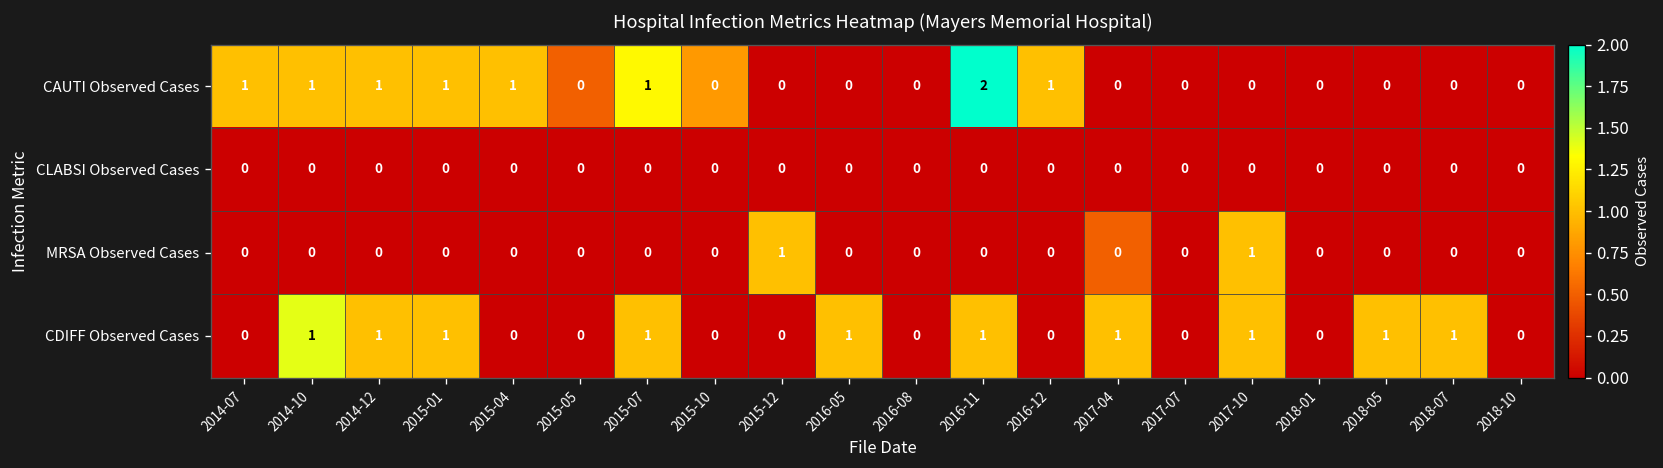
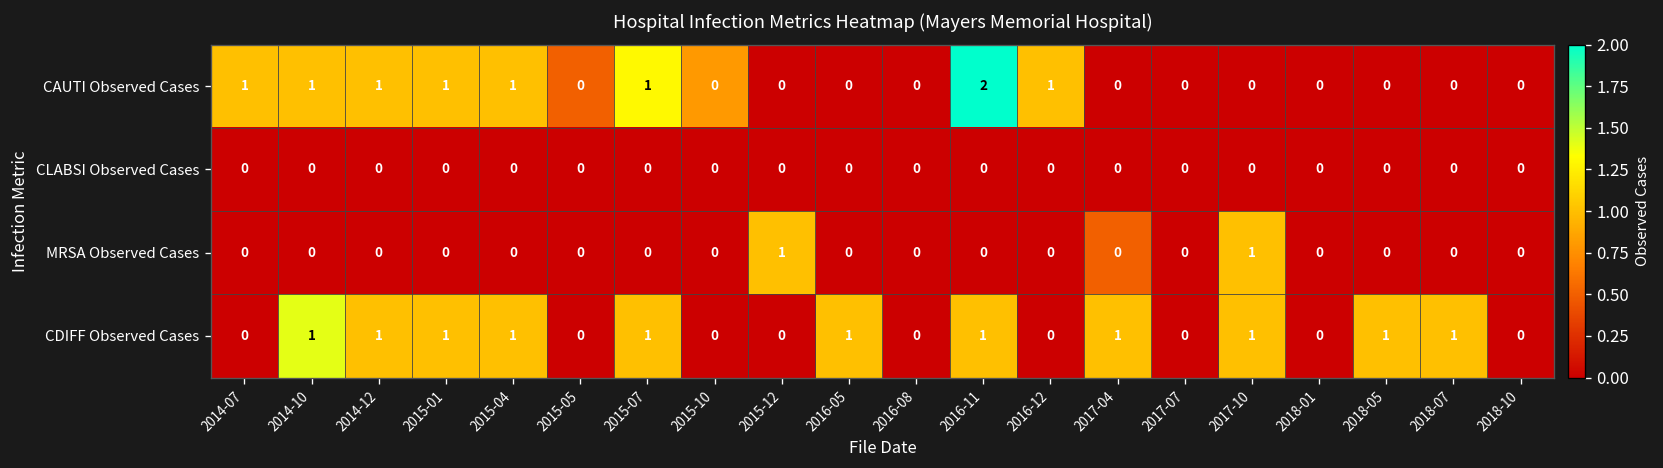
  {
    "CAUTI Observed Cases": {
      "2014-07": 1,
      "2014-10": 1,
      "2014-12": 1,
      "2015-01": 1,
      "2015-04": 1,
      "2015-05": 0,
      "2015-07": 1,
      "2015-10": 0,
      "2015-12": 0,
      "2016-05": 0,
      "2016-08": 0,
      "2016-11": 2,
      "2016-12": 1,
      "2017-04": 0,
      "2017-07": 0,
      "2017-10": 0,
      "2018-01": 0,
      "2018-05": 0,
      "2018-07": 0,
      "2018-10": 0
    },
    "CLABSI Observed Cases": {
      "2014-07": 0,
      "2014-10": 0,
      "2014-12": 0,
      "2015-01": 0,
      "2015-04": 0,
      "2015-05": 0,
      "2015-07": 0,
      "2015-10": 0,
      "2015-12": 0,
      "2016-05": 0,
      "2016-08": 0,
      "2016-11": 0,
      "2016-12": 0,
      "2017-04": 0,
      "2017-07": 0,
      "2017-10": 0,
      "2018-01": 0,
      "2018-05": 0,
      "2018-07": 0,
      "2018-10": 0
    },
    "MRSA Observed Cases": {
      "2014-07": 0,
      "2014-10": 0,
      "2014-12": 0,
      "2015-01": 0,
      "2015-04": 0,
      "2015-05": 0,
      "2015-07": 0,
      "2015-10": 0,
      "2015-12": 1,
      "2016-05": 0,
      "2016-08": 0,
      "2016-11": 0,
      "2016-12": 0,
      "2017-04": 0,
      "2017-07": 0,
      "2017-10": 1,
      "2018-01": 0,
      "2018-05": 0,
      "2018-07": 0,
      "2018-10": 0
    },
    "CDIFF Observed Cases": {
      "2014-07": 0,
      "2014-10": 1,
      "2014-12": 1,
      "2015-01": 1,
-     "2015-04": 0,
+     "2015-04": 1,
      "2015-05": 0,
      "2015-07": 1,
      "2015-10": 0,
      "2015-12": 0,
      "2016-05": 1,
      "2016-08": 0,
      "2016-11": 1,
      "2016-12": 0,
      "2017-04": 1,
      "2017-07": 0,
      "2017-10": 1,
      "2018-01": 0,
      "2018-05": 1,
      "2018-07": 1,
      "2018-10": 0
    }
  }
